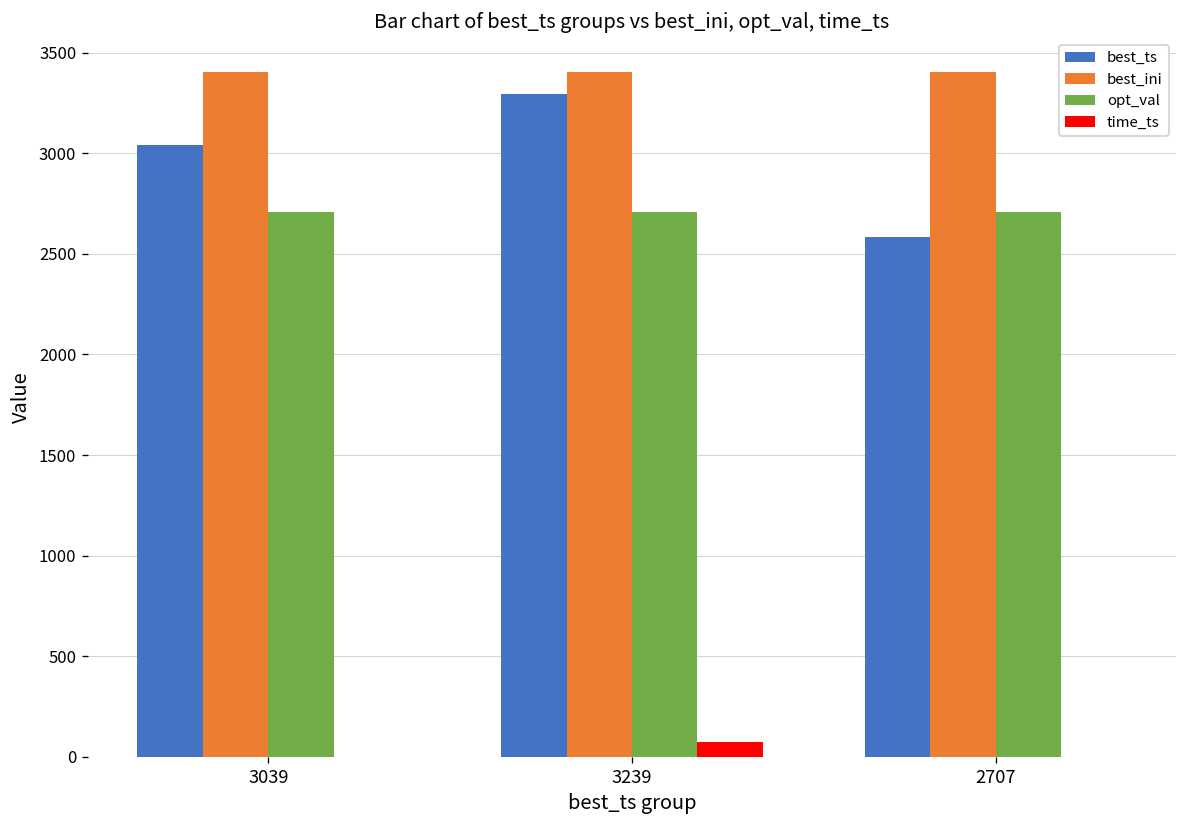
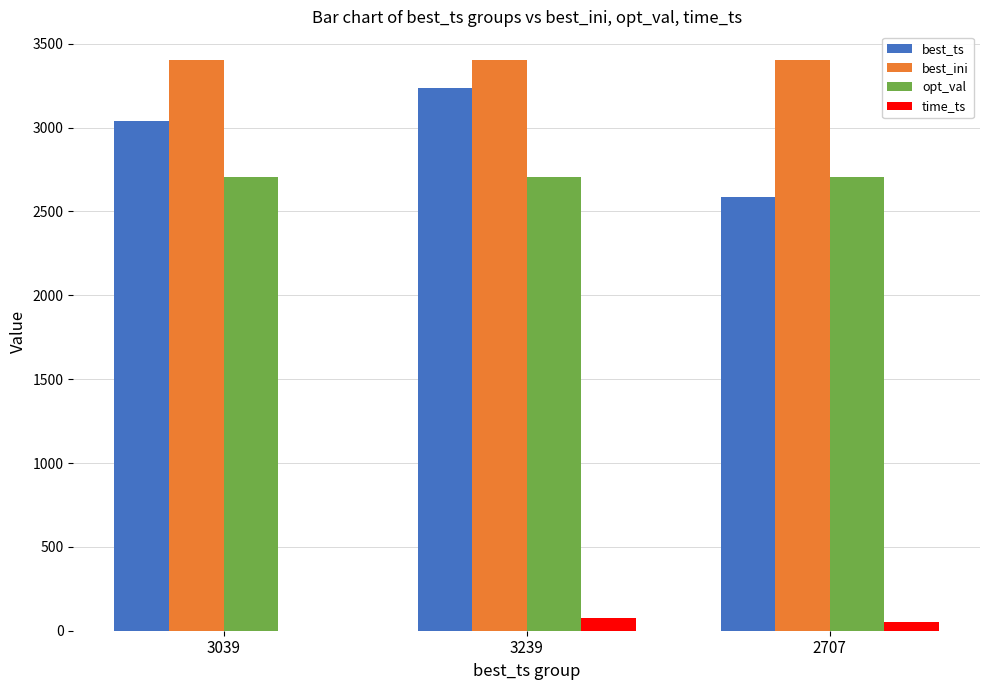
  {
    "best_ts": {
      "3039": 3040,
-     "3239": 3290,
+     "3239": 3240,
      "2707": 2590
    },
    "best_ini": {
      "3039": 3400,
      "3239": 3400,
      "2707": 3400
    },
    "opt_val": {
      "3039": 2710,
      "3239": 2710,
      "2707": 2710
    },
    "time_ts": {
      "3239": 80,
-     "2707": 0
+     "2707": 50
    }
  }
